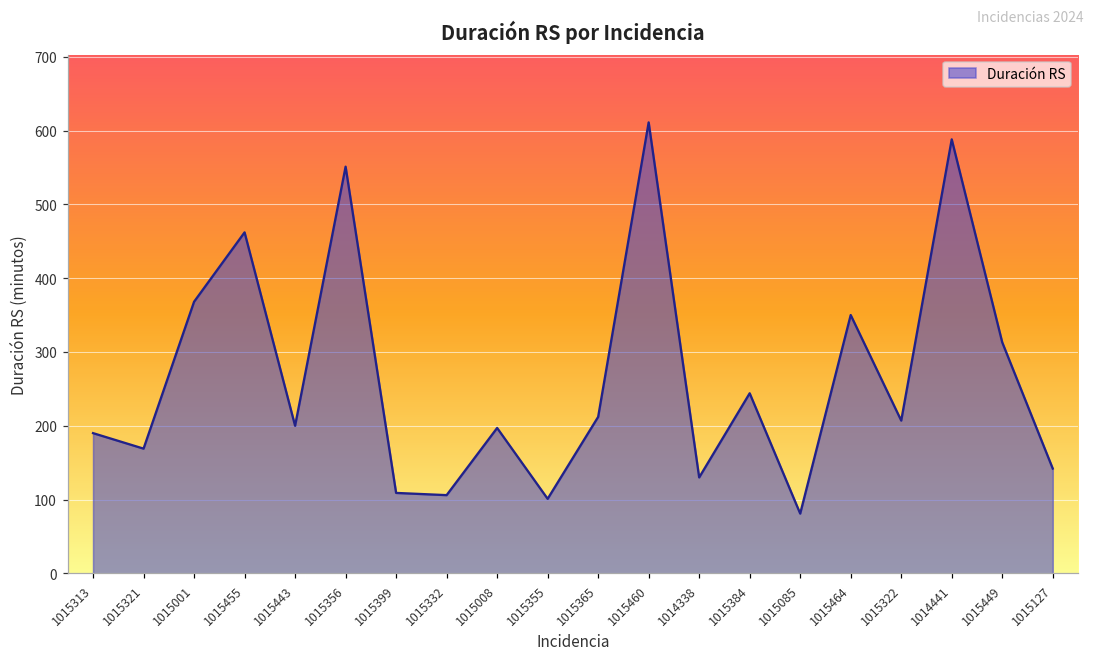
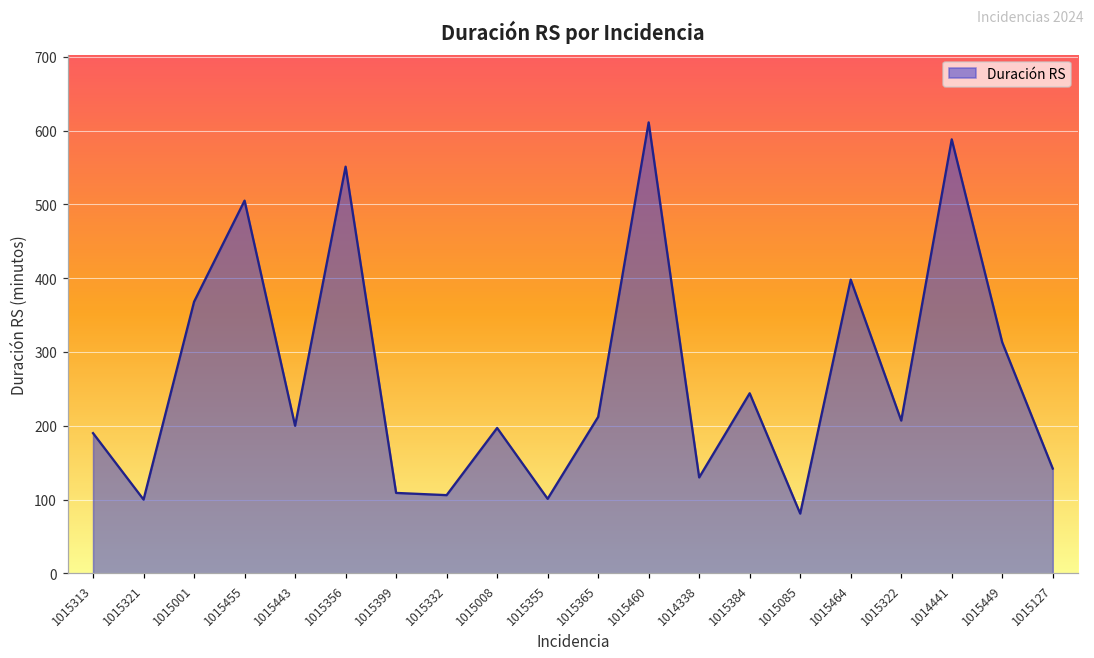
  {
    "1015313": 190,
-   "1015321": 170,
+   "1015321": 100,
    "1015001": 370,
-   "1015455": 460,
+   "1015455": 510,
    "1015443": 200,
    "1015356": 550,
    "1015399": 110,
    "1015332": 110,
    "1015008": 200,
    "1015355": 100,
    "1015365": 210,
    "1015460": 610,
    "1014338": 130,
    "1015384": 240,
    "1015085": 80,
-   "1015464": 350,
+   "1015464": 400,
    "1015322": 210,
    "1014441": 590,
    "1015449": 310,
    "1015127": 140
  }
